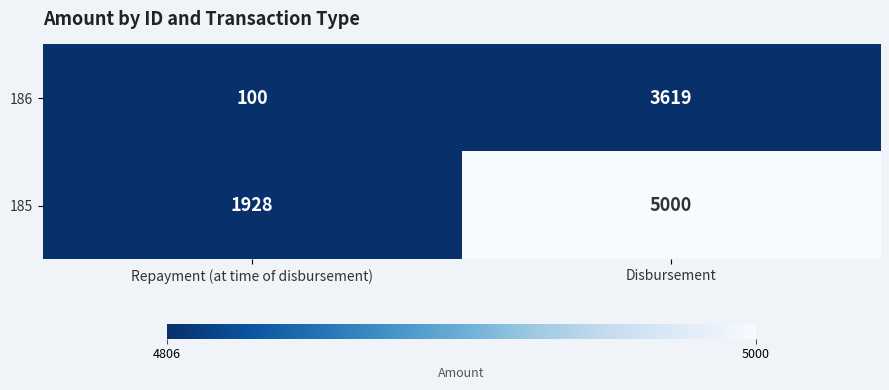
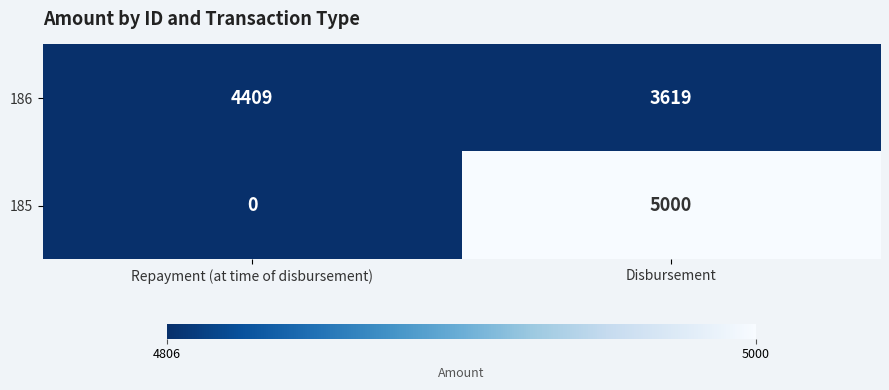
  {
    "186": {
-     "Repayment (at time of disbursement)": 100,
+     "Repayment (at time of disbursement)": 4409,
      "Disbursement": 3619
    },
    "185": {
-     "Repayment (at time of disbursement)": 1928,
+     "Repayment (at time of disbursement)": 0,
      "Disbursement": 5000
    }
  }
